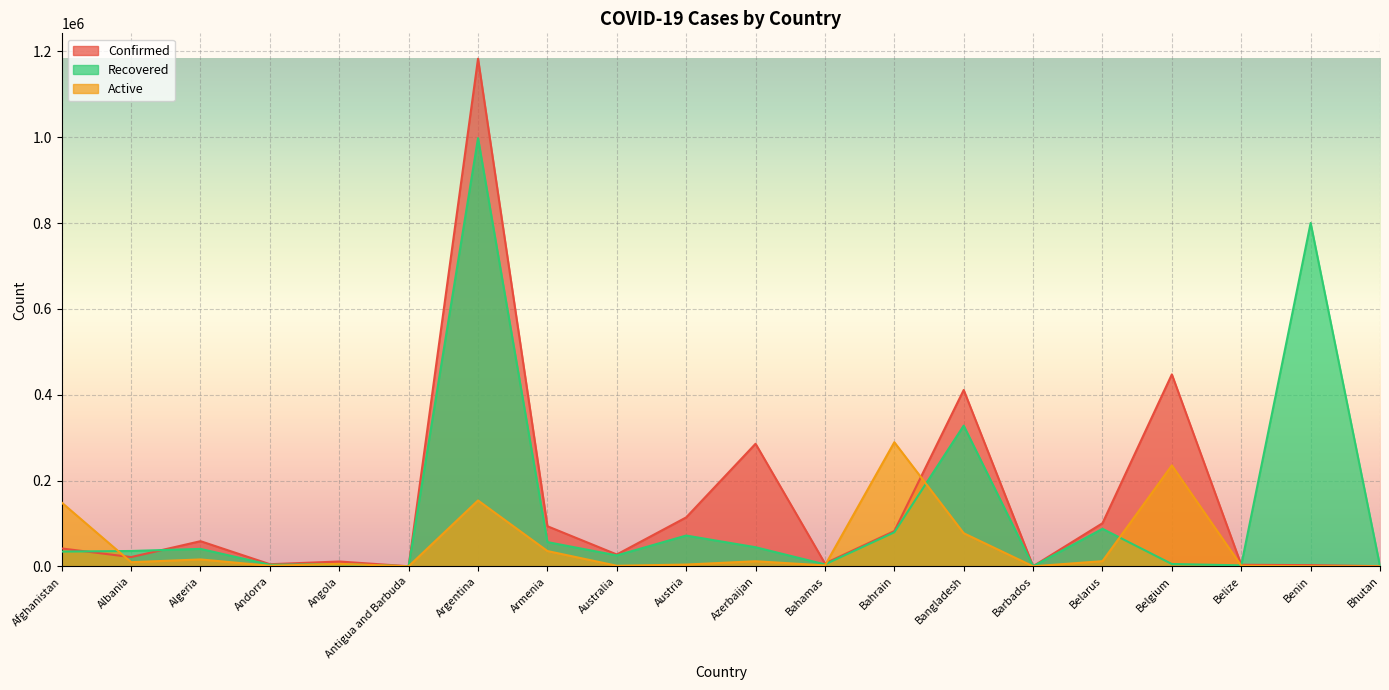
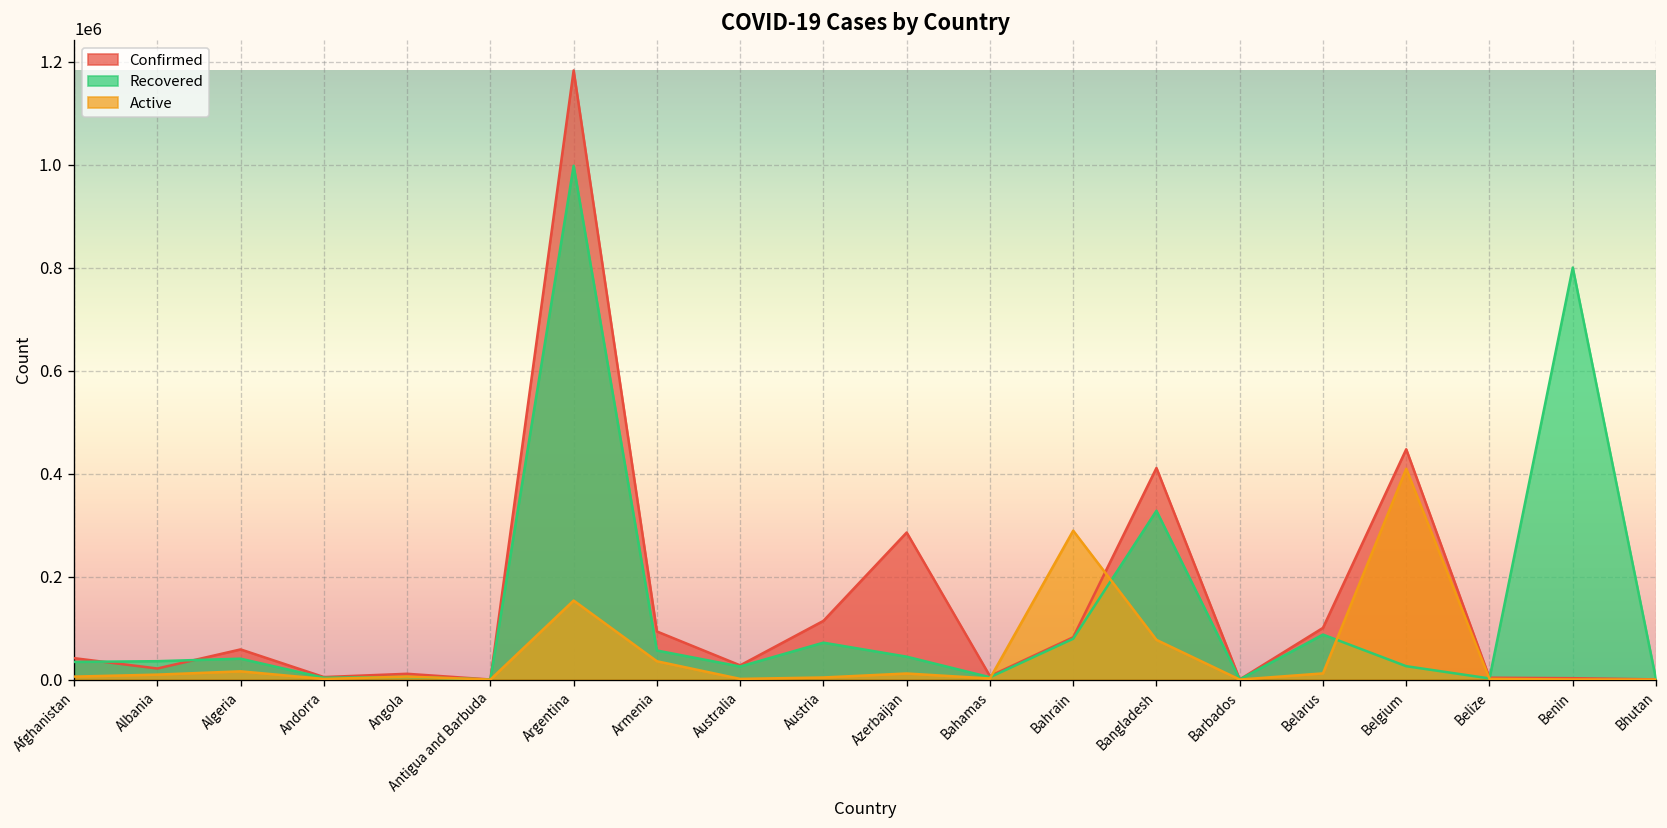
  {
    "Confirmed": {
      "Afghanistan": 40000,
      "Albania": 20000,
      "Algeria": 60000,
      "Argentina": 1180000,
      "Armenia": 90000,
      "Austria": 110000,
      "Azerbaijan": 290000,
      "Bangladesh": 410000,
      "Belarus": 100000,
      "Belgium": 450000
    },
    "Recovered": {
      "Afghanistan": 30000,
      "Albania": 40000,
      "Algeria": 40000,
      "Argentina": 1000000,
      "Armenia": 60000,
      "Austria": 70000,
      "Azerbaijan": 40000,
      "Bangladesh": 330000,
      "Belarus": 90000,
-     "Belgium": 10000,
+     "Belgium": 30000,
      "Benin": 800000
    },
    "Active": {
-     "Afghanistan": 150000,
+     "Afghanistan": 10000,
      "Albania": 10000,
      "Algeria": 20000,
      "Argentina": 150000,
      "Armenia": 40000,
      "Australia": 0,
      "Austria": 0,
      "Azerbaijan": 10000,
      "Bahrain": 290000,
      "Bangladesh": 80000,
      "Belarus": 10000,
-     "Belgium": 240000
+     "Belgium": 410000
    }
  }
